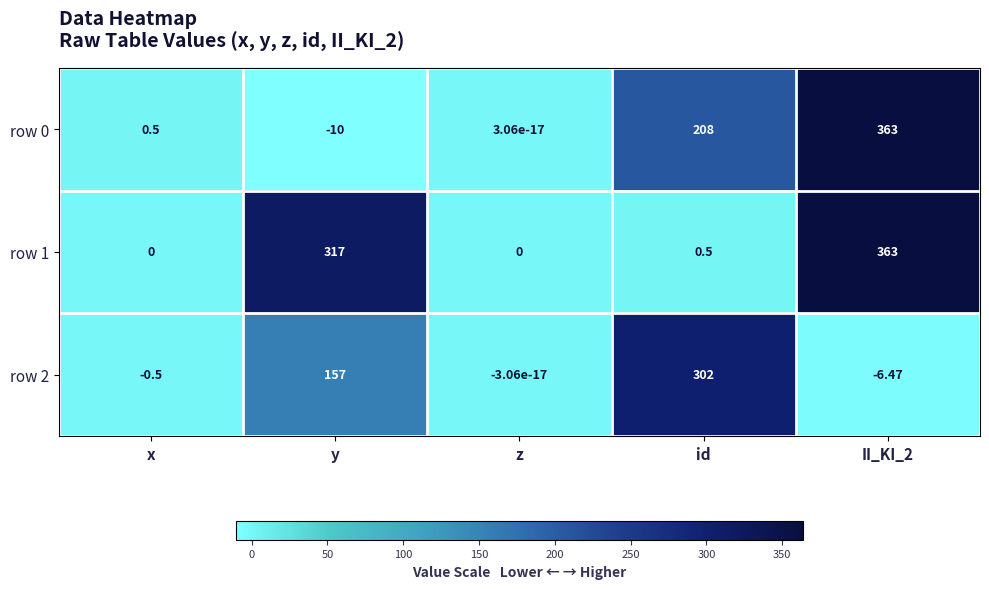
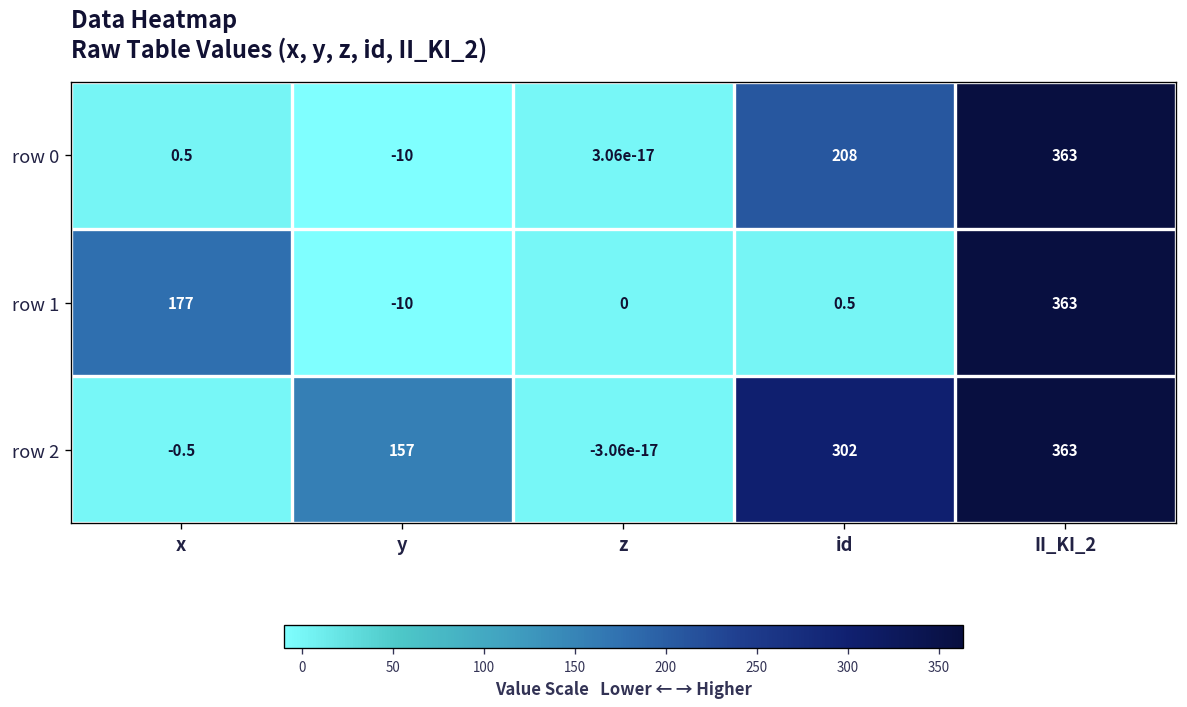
  {
    "row 0": {
      "x": "0.5",
      "y": "-10",
      "z": "3.06e-17",
      "id": "208",
      "II_KI_2": "363"
    },
    "row 1": {
-     "x": "0",
-     "y": "317",
+     "x": "177",
+     "y": "-10",
      "z": "0",
      "id": "0.5",
      "II_KI_2": "363"
    },
    "row 2": {
      "x": "-0.5",
      "y": "157",
      "z": "-3.06e-17",
      "id": "302",
-     "II_KI_2": "-6.47"
+     "II_KI_2": "363"
    }
  }
